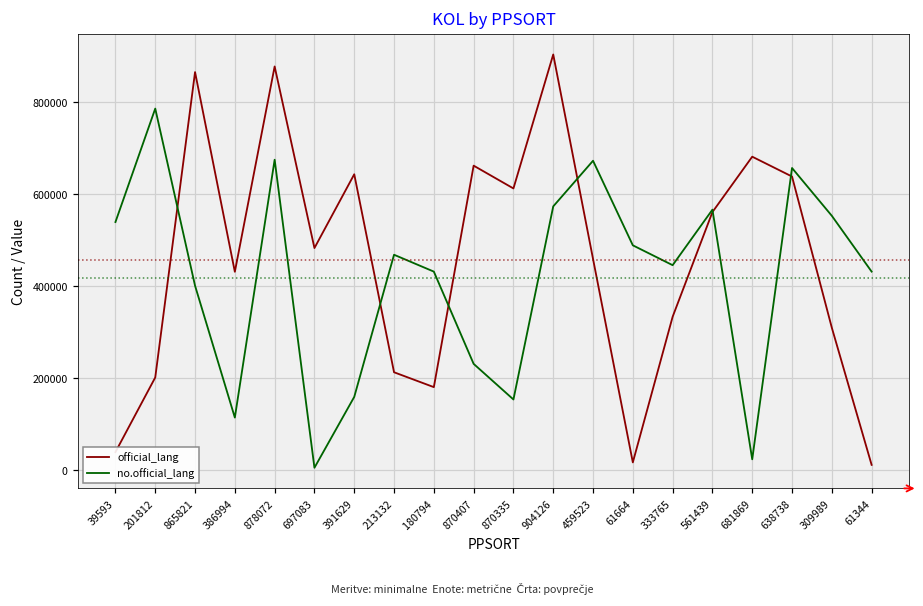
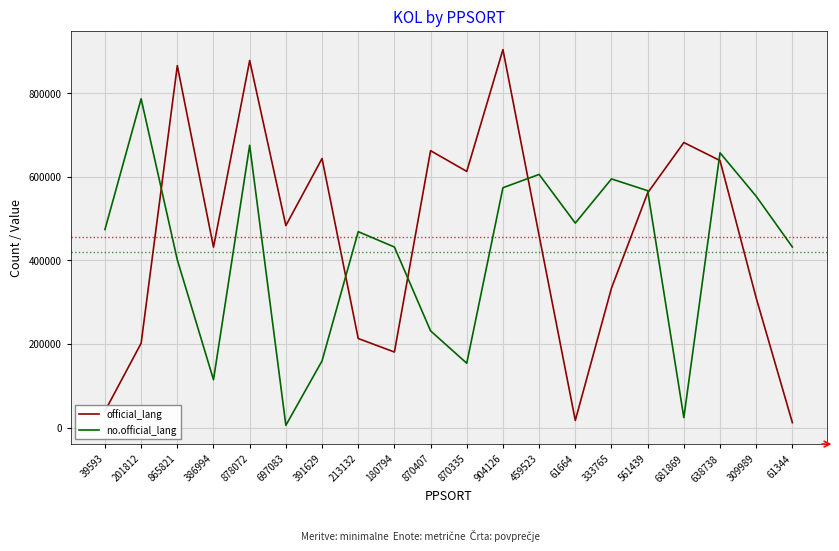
  {
    "official_lang": {
      "201812": 200000,
      "865821": 870000,
      "386994": 430000,
      "878072": 880000,
      "697083": 480000,
      "391629": 640000,
      "213132": 210000,
      "180794": 180000,
      "870407": 660000,
      "870335": 610000,
      "904126": 900000,
      "459523": 460000,
      "61664": 20000,
      "333765": 330000,
      "681869": 680000,
      "638738": 640000,
      "309989": 310000,
      "61344": 10000
    },
    "no.official_lang": {
-     "39593": 540000,
+     "39593": 470000,
      "201812": 790000,
      "865821": 400000,
      "386994": 110000,
      "878072": 680000,
      "697083": 10000,
      "391629": 160000,
      "213132": 470000,
      "180794": 430000,
      "870407": 230000,
      "870335": 150000,
      "904126": 570000,
-     "459523": 670000,
+     "459523": 610000,
      "61664": 490000,
-     "333765": 450000,
+     "333765": 590000,
      "681869": 20000,
      "638738": 660000,
      "309989": 550000,
      "61344": 430000
    }
  }
